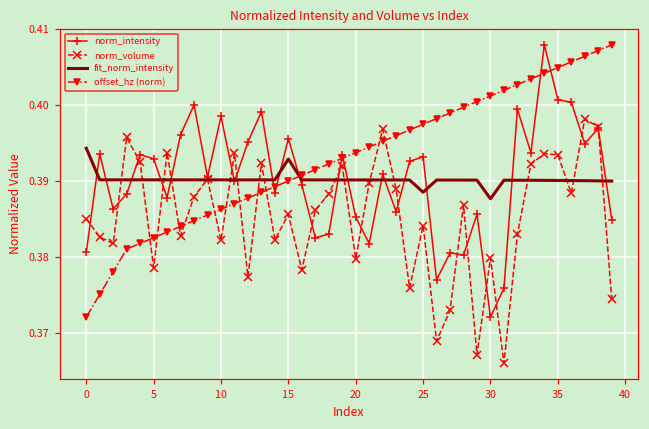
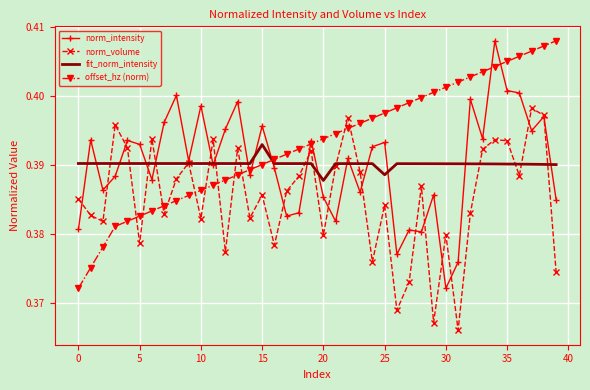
  {
    "fit_norm_intensity": {
-     "0": 0.394,
+     "0": 0.390,
      "5": 0.390,
      "10": 0.390,
      "15": 0.393,
-     "20": 0.390,
+     "20": 0.388,
      "25": 0.389,
-     "30": 0.388,
+     "30": 0.390,
      "35": 0.390
    }
  }
